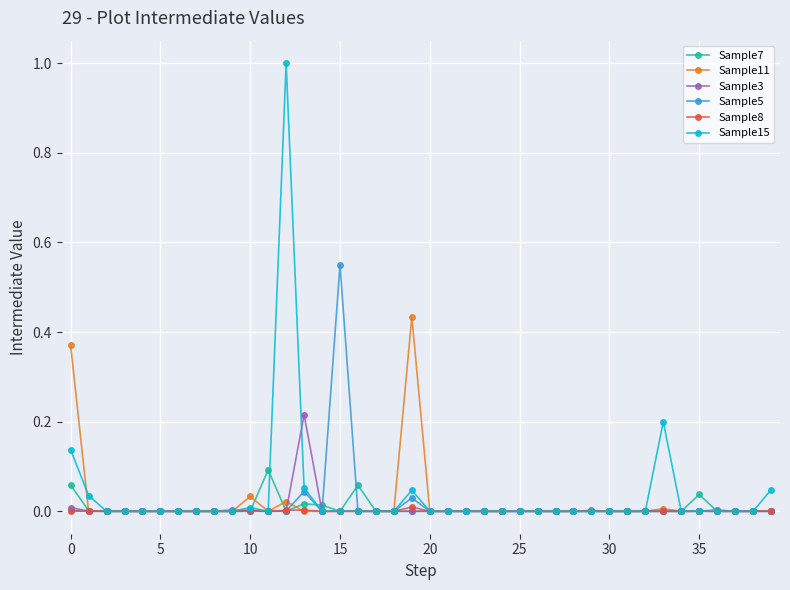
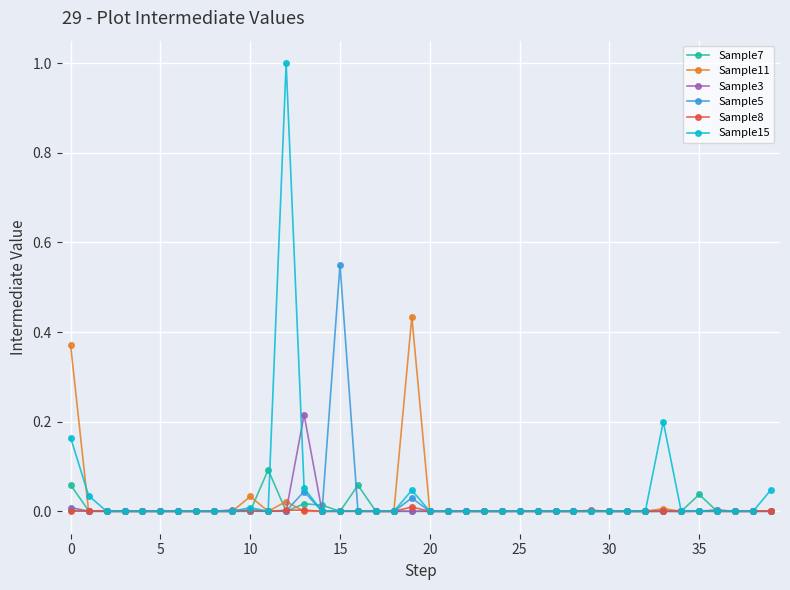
  {
    "Sample7": {
      "0": 0.06,
      "35": 0.04
    },
    "Sample3": {
      "0": 0.01
    },
    "Sample5": {
      "15": 0.55
    },
    "Sample15": {
-     "0": 0.14
+     "0": 0.16
    }
  }
